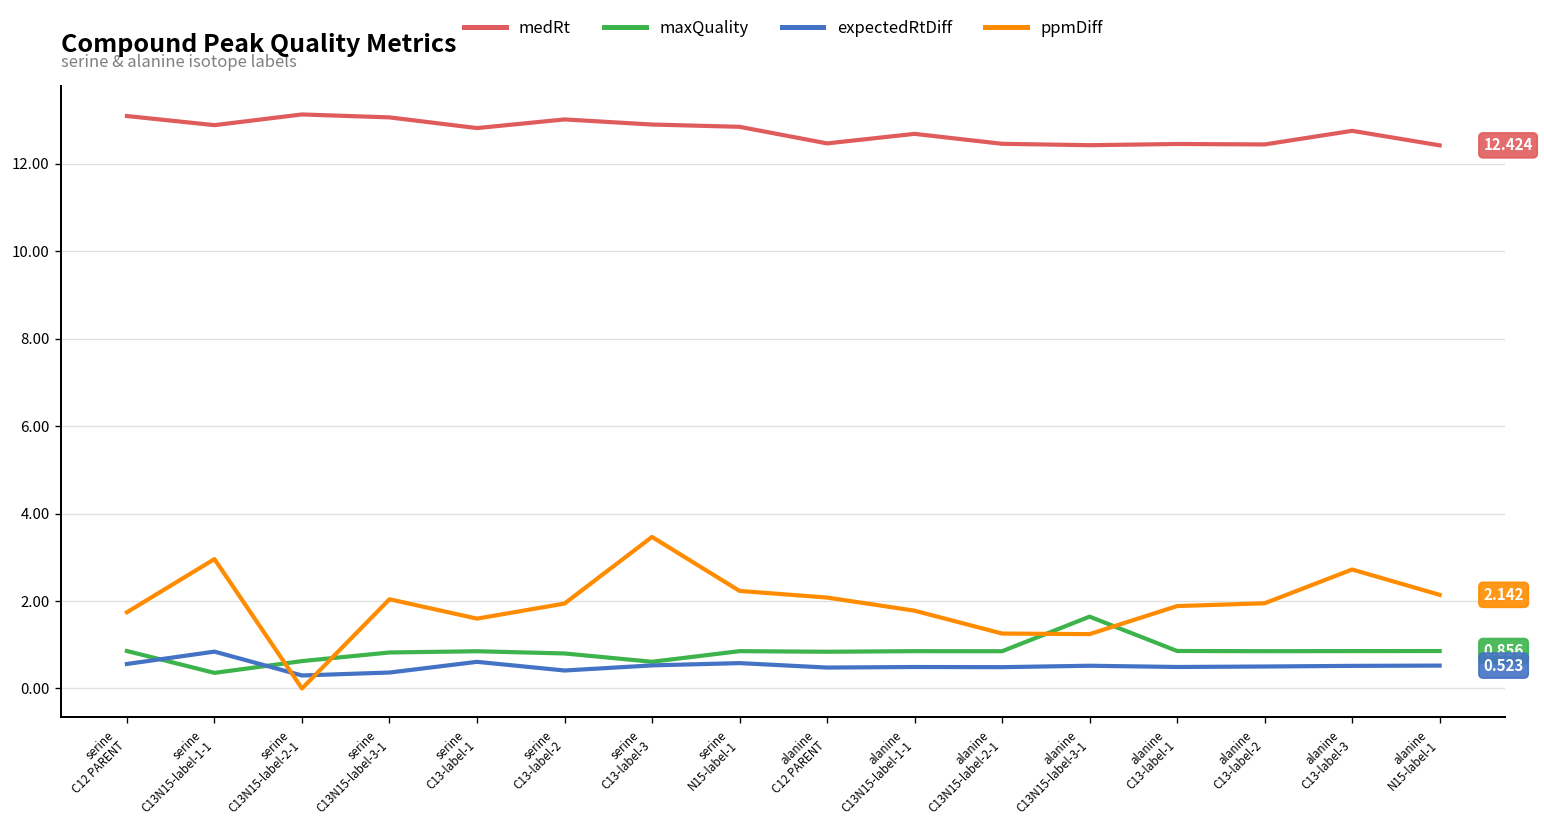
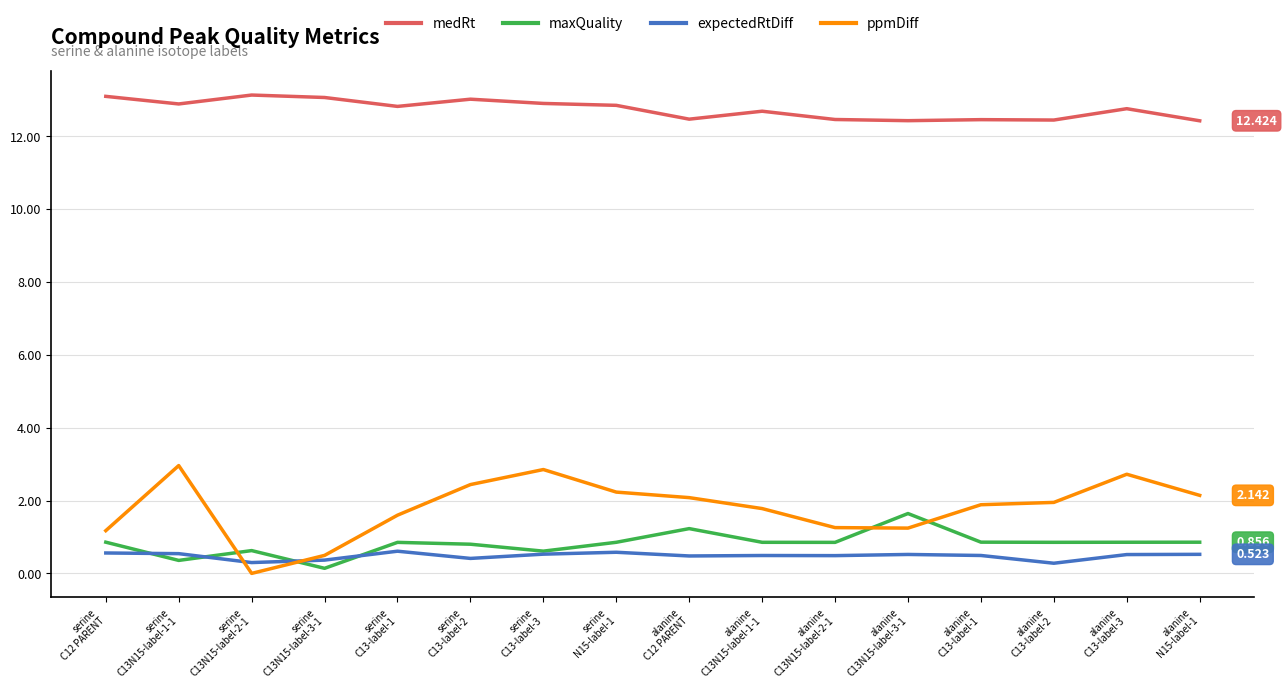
  {
    "medRt": {
      "serine C12 PARENT": 13.1,
      "serine C13N15-label-1-1": 12.9,
      "serine C13N15-label-2-1": 13.1,
      "serine C13N15-label-3-1": 13.1,
      "serine C13-label-1": 12.8,
      "serine C13-label-2": 13.0,
      "serine C13-label-3": 12.9,
      "serine N15-label-1": 12.8,
      "alanine C12 PARENT": 12.5,
      "alanine C13N15-label-1-1": 12.7,
      "alanine C13N15-label-2-1": 12.5,
      "alanine C13N15-label-3-1": 12.4,
      "alanine C13-label-1": 12.5,
      "alanine C13-label-2": 12.4,
      "alanine C13-label-3": 12.8,
      "alanine N15-label-1": 12.4
    },
    "maxQuality": {
      "serine C12 PARENT": 0.9,
      "serine C13N15-label-1-1": 0.4,
      "serine C13N15-label-2-1": 0.6,
-     "serine C13N15-label-3-1": 0.8,
+     "serine C13N15-label-3-1": 0.1,
      "serine C13-label-1": 0.9,
      "serine C13-label-2": 0.8,
      "serine C13-label-3": 0.6,
      "serine N15-label-1": 0.9,
-     "alanine C12 PARENT": 0.8,
+     "alanine C12 PARENT": 1.2,
      "alanine C13N15-label-1-1": 0.9,
      "alanine C13N15-label-2-1": 0.9,
      "alanine C13N15-label-3-1": 1.6,
      "alanine C13-label-1": 0.9,
      "alanine C13-label-2": 0.9,
      "alanine C13-label-3": 0.9,
      "alanine N15-label-1": 0.9
    },
    "expectedRtDiff": {
      "serine C12 PARENT": 0.6,
-     "serine C13N15-label-1-1": 0.8,
+     "serine C13N15-label-1-1": 0.5,
      "serine C13N15-label-2-1": 0.3,
      "serine C13N15-label-3-1": 0.4,
      "serine C13-label-1": 0.6,
      "serine C13-label-2": 0.4,
      "serine C13-label-3": 0.5,
      "serine N15-label-1": 0.6,
      "alanine C12 PARENT": 0.5,
      "alanine C13N15-label-1-1": 0.5,
      "alanine C13N15-label-2-1": 0.5,
      "alanine C13N15-label-3-1": 0.5,
      "alanine C13-label-1": 0.5,
-     "alanine C13-label-2": 0.5,
+     "alanine C13-label-2": 0.3,
      "alanine C13-label-3": 0.5,
      "alanine N15-label-1": 0.5
    },
    "ppmDiff": {
-     "serine C12 PARENT": 1.7,
+     "serine C12 PARENT": 1.2,
      "serine C13N15-label-1-1": 3.0,
      "serine C13N15-label-2-1": 0.0,
-     "serine C13N15-label-3-1": 2.0,
+     "serine C13N15-label-3-1": 0.5,
      "serine C13-label-1": 1.6,
-     "serine C13-label-2": 1.9,
-     "serine C13-label-3": 3.5,
+     "serine C13-label-2": 2.4,
+     "serine C13-label-3": 2.9,
      "serine N15-label-1": 2.2,
      "alanine C12 PARENT": 2.1,
      "alanine C13N15-label-1-1": 1.8,
      "alanine C13N15-label-2-1": 1.3,
      "alanine C13N15-label-3-1": 1.2,
      "alanine C13-label-1": 1.9,
      "alanine C13-label-2": 1.9,
      "alanine C13-label-3": 2.7,
      "alanine N15-label-1": 2.1
    }
  }
